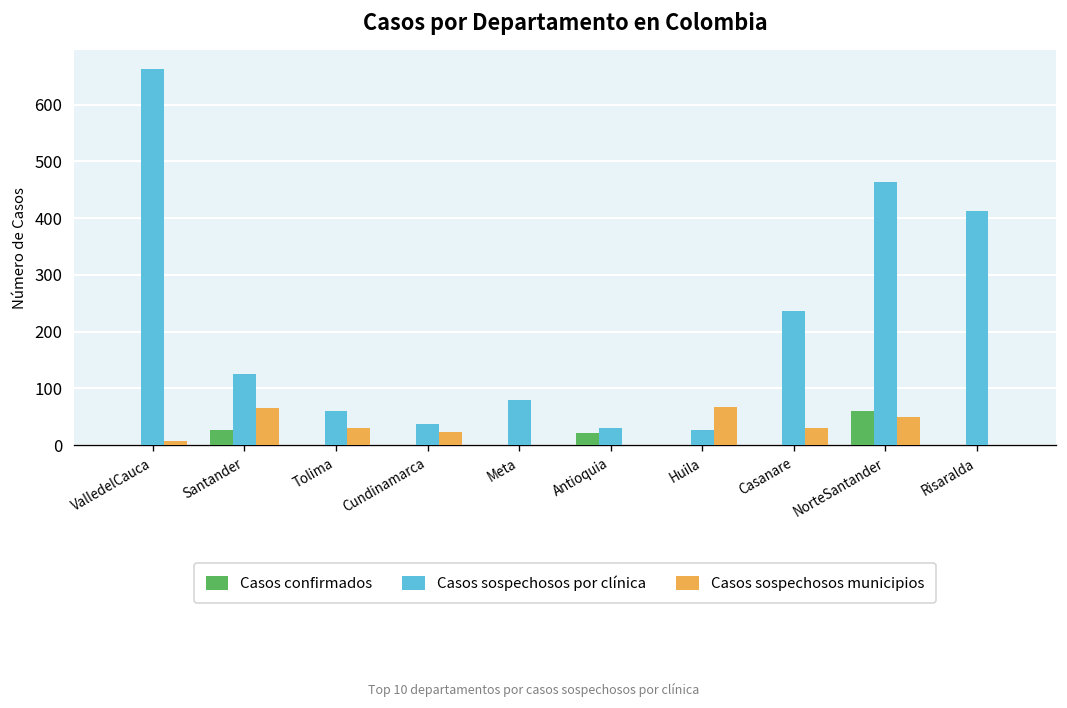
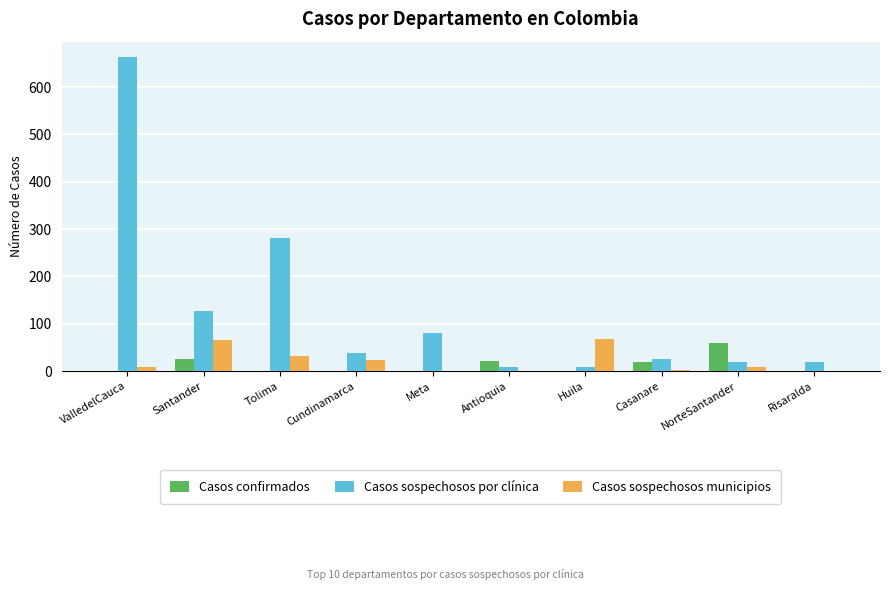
  {
    "Casos confirmados": {
      "ValledelCauca": 0,
      "Santander": 30,
      "Cundinamarca": 0,
      "Meta": 0,
      "Antioquia": 20,
      "Huila": 0,
-     "Casanare": 0,
+     "Casanare": 20,
      "NorteSantander": 60
    },
    "Casos sospechosos por clínica": {
      "ValledelCauca": 660,
      "Santander": 130,
-     "Tolima": 60,
+     "Tolima": 280,
      "Cundinamarca": 40,
      "Meta": 80,
-     "Antioquia": 30,
-     "Huila": 30,
-     "Casanare": 240,
-     "NorteSantander": 460,
-     "Risaralda": 410
+     "Antioquia": 10,
+     "Huila": 10,
+     "Casanare": 30,
+     "NorteSantander": 20,
+     "Risaralda": 20
    },
    "Casos sospechosos municipios": {
      "ValledelCauca": 10,
      "Santander": 70,
      "Tolima": 30,
      "Cundinamarca": 20,
      "Meta": 0,
      "Huila": 70,
-     "Casanare": 30,
-     "NorteSantander": 50
+     "Casanare": 0,
+     "NorteSantander": 10
    }
  }
